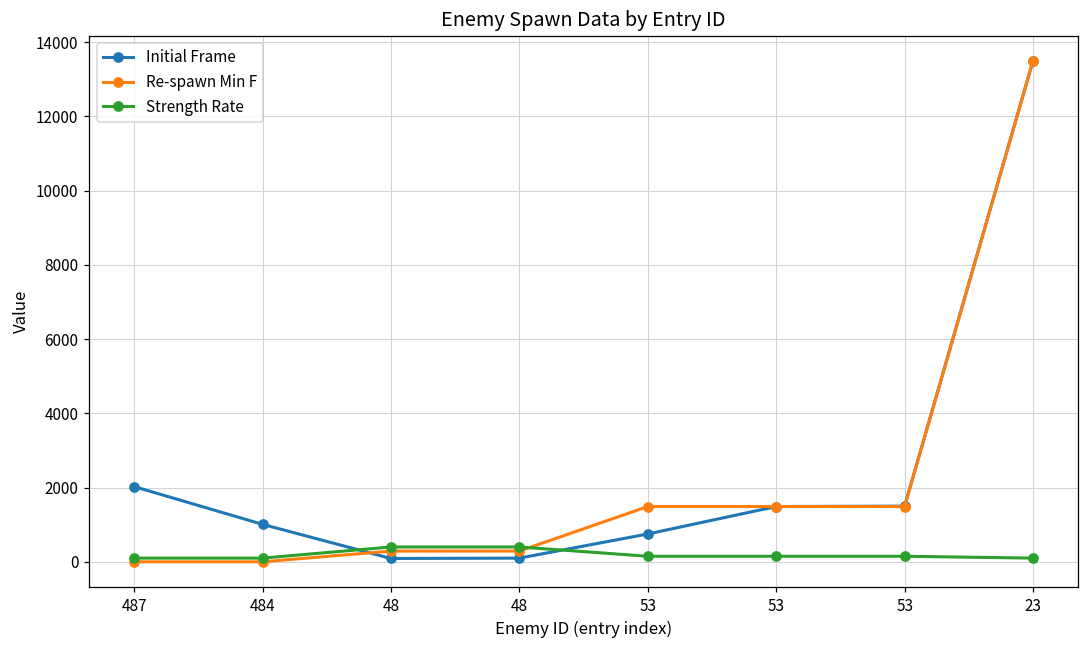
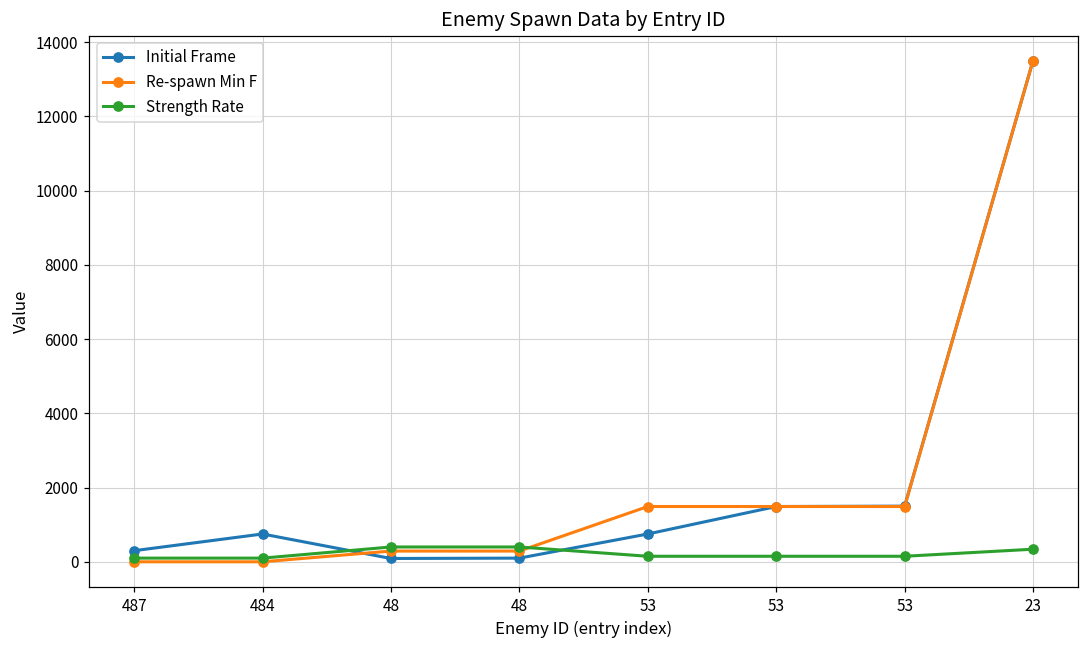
  {
    "Initial Frame": {
-     "487": 2000,
-     "484": 1000
+     "487": 300,
+     "484": 800
    },
    "Re-spawn Min F": {
      "487": 0,
      "484": 0
    },
    "Strength Rate": {
      "487": 100,
      "484": 100,
-     "23": 100
+     "23": 300
    }
  }
